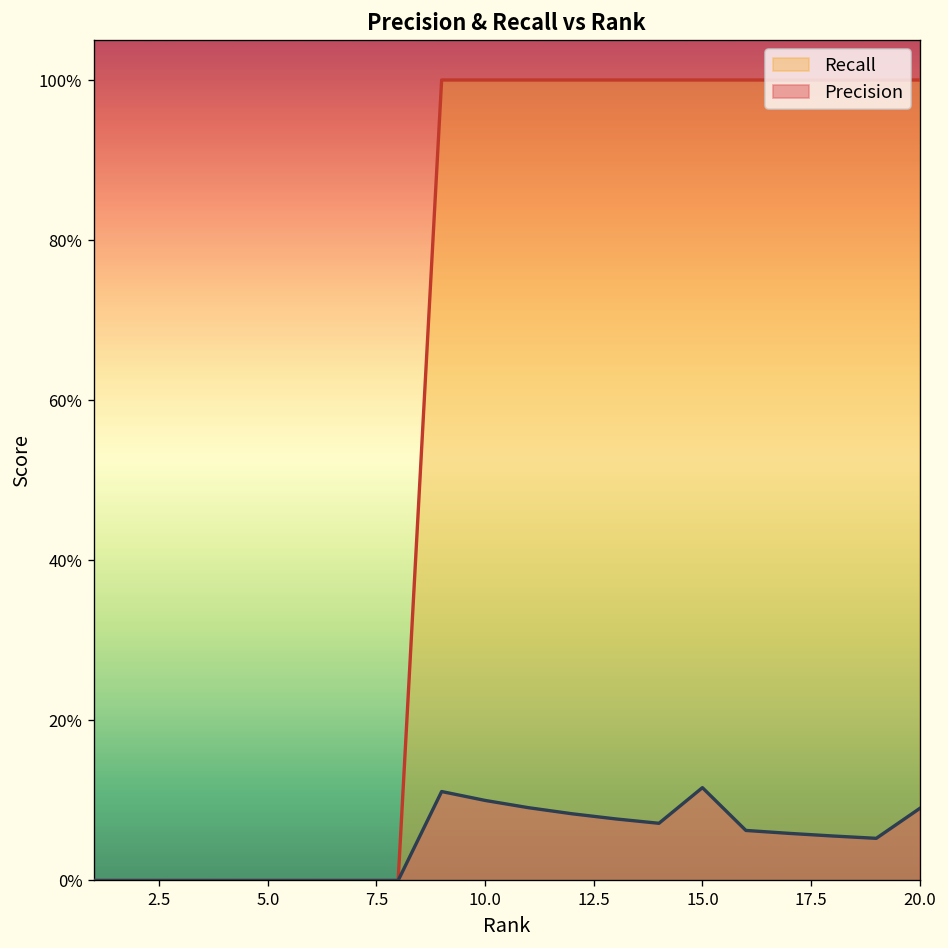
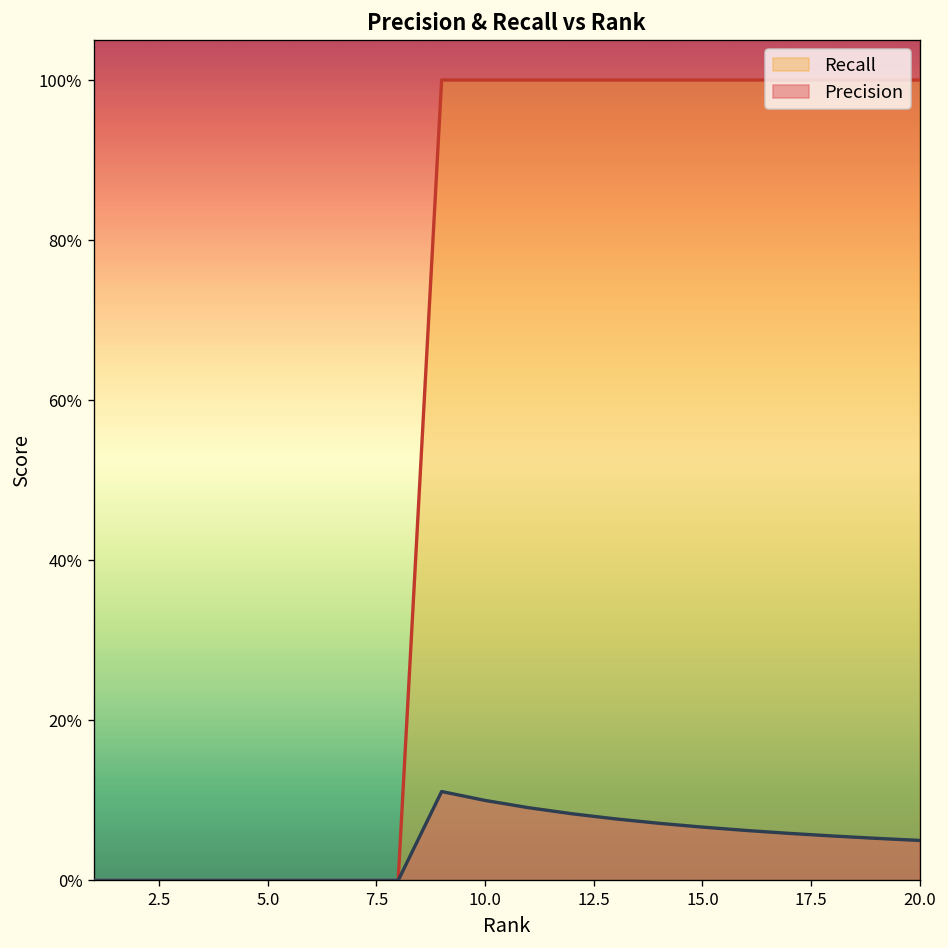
  {
    "Recall": {
      "10.0": "100%",
      "15.0": "100%",
      "20.0": "100%"
    },
    "Precision": {
      "10.0": "10%",
-     "15.0": "12%",
-     "20.0": "9%"
+     "15.0": "7%",
+     "20.0": "5%"
    }
  }
